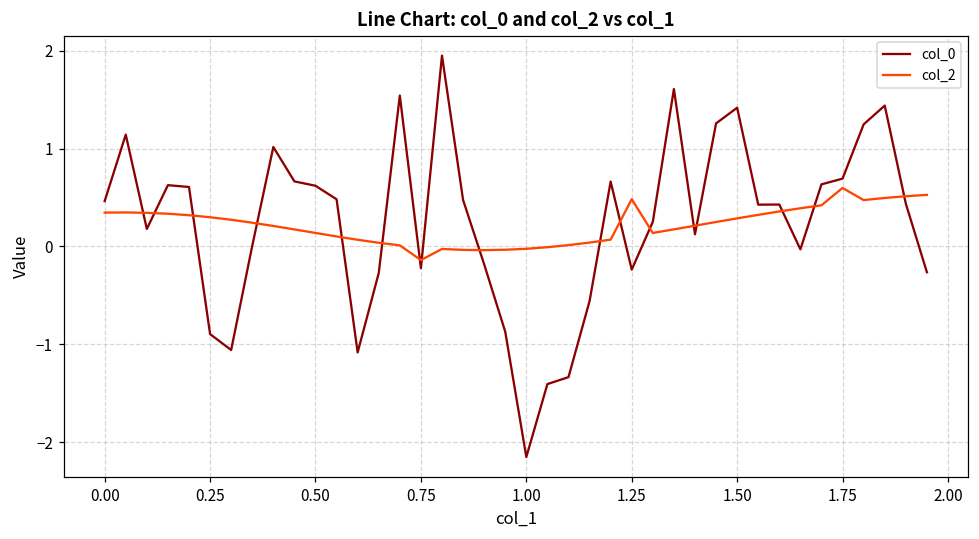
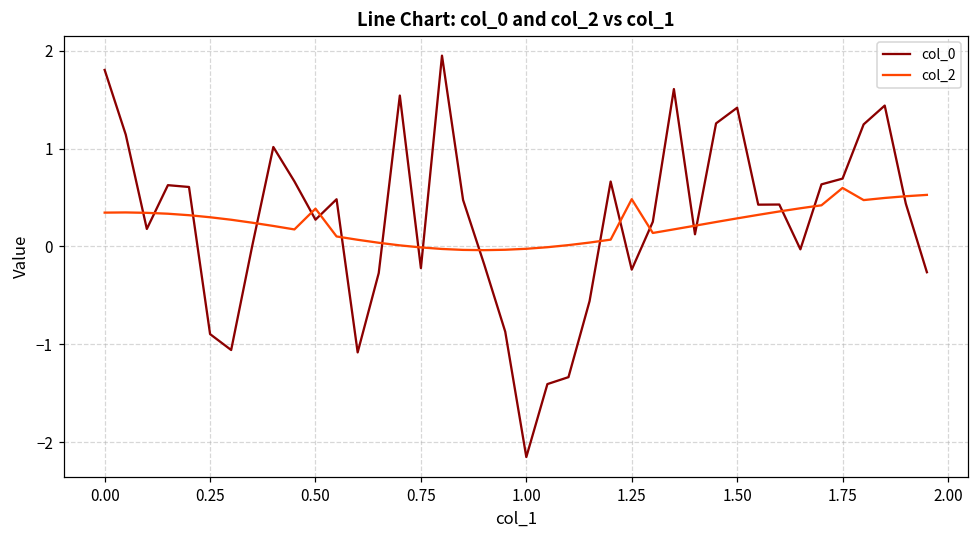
  {
    "col_0": {
-     "0.00": 0.5,
+     "0.00": 1.8,
      "0.25": -0.9,
-     "0.50": 0.6,
+     "0.50": 0.3,
      "0.75": -0.2,
      "1.00": -2.2,
      "1.25": -0.2,
      "1.50": 1.4,
      "1.75": 0.7
    },
    "col_2": {
      "0.00": 0.3,
      "0.25": 0.3,
-     "0.50": 0.1,
-     "0.75": -0.1,
+     "0.50": 0.4,
+     "0.75": 0.0,
      "1.00": 0.0,
      "1.25": 0.5,
      "1.50": 0.3,
      "1.75": 0.6
    }
  }
